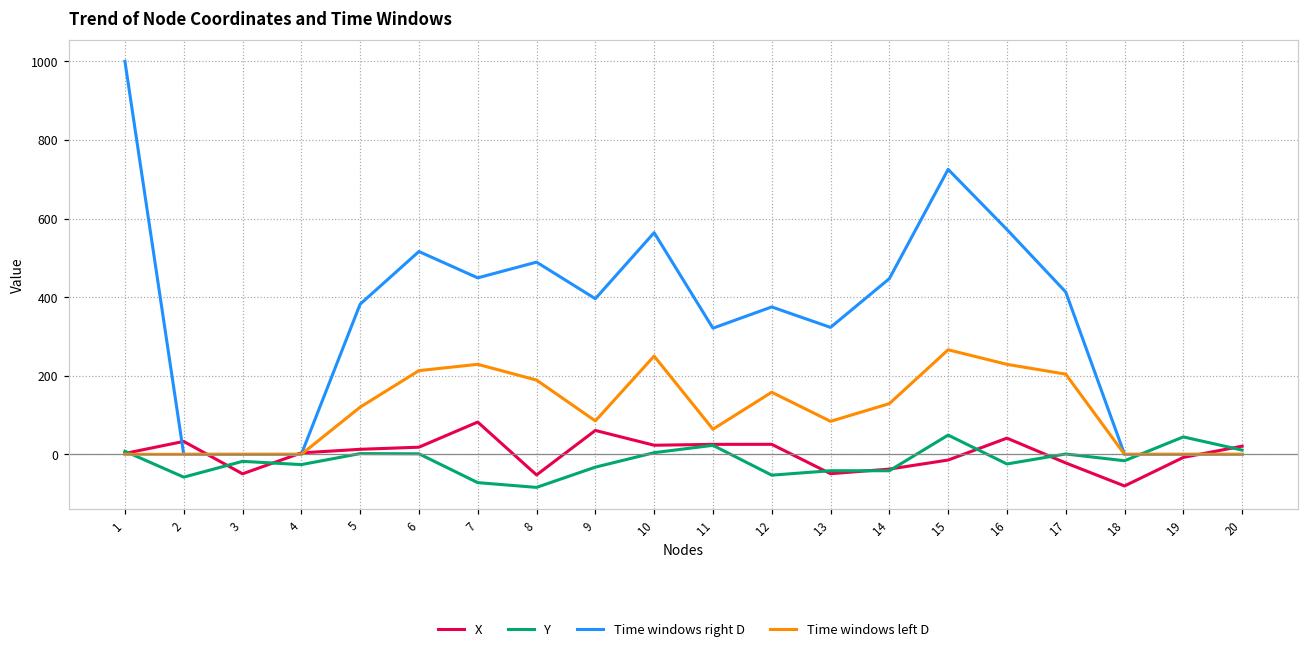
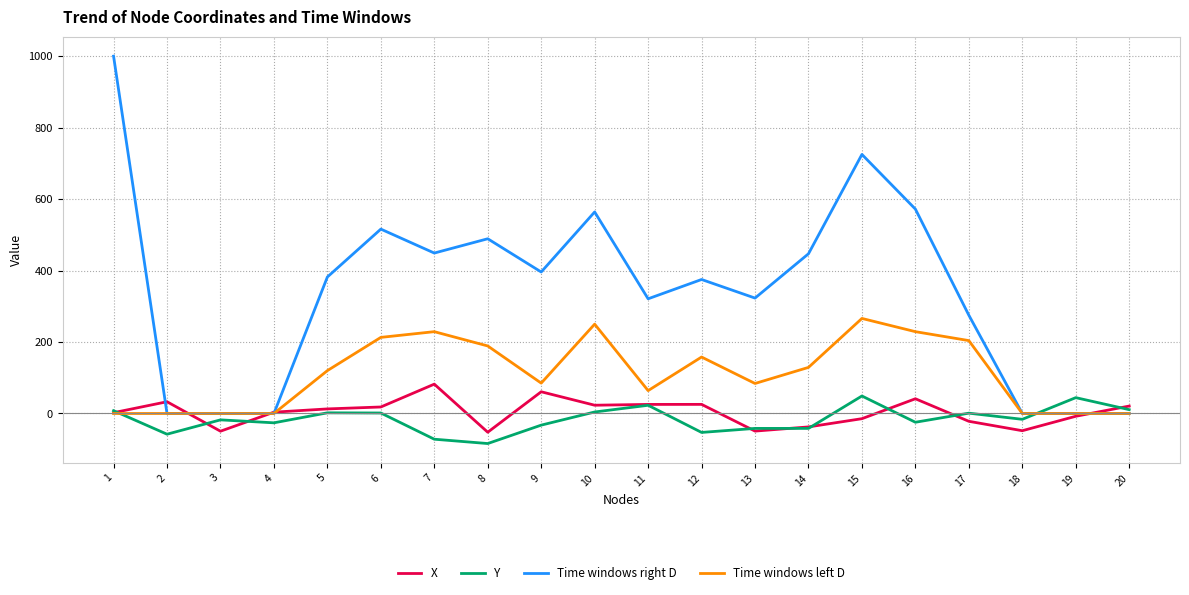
  {
    "X": {
      "2": 30,
      "3": -50,
      "5": 10,
      "6": 20,
      "7": 80,
      "8": -50,
      "9": 60,
      "10": 20,
      "12": 30,
      "13": -50,
      "15": -10,
      "16": 40,
      "17": -20,
-     "18": -80,
+     "18": -50,
      "19": -10,
      "20": 20
    },
    "Y": {
      "2": -60,
      "3": -20,
      "4": -30,
      "5": 0,
      "6": 0,
      "7": -70,
      "8": -80,
      "9": -30,
      "10": 0,
      "12": -50,
      "13": -40,
      "15": 50,
      "16": -20,
      "17": 0,
      "18": -20,
      "19": 40,
      "20": 10
    },
    "Time windows right D": {
      "1": 1000,
      "5": 380,
      "6": 520,
      "7": 450,
      "8": 490,
      "9": 400,
      "10": 560,
      "11": 320,
      "12": 380,
      "13": 320,
      "14": 450,
      "15": 730,
      "16": 570,
-     "17": 410
+     "17": 280
    },
    "Time windows left D": {
      "5": 120,
      "6": 210,
      "7": 230,
      "8": 190,
      "9": 90,
      "10": 250,
      "11": 60,
      "12": 160,
      "13": 80,
      "14": 130,
      "15": 270,
      "16": 230,
      "17": 200
    }
  }
